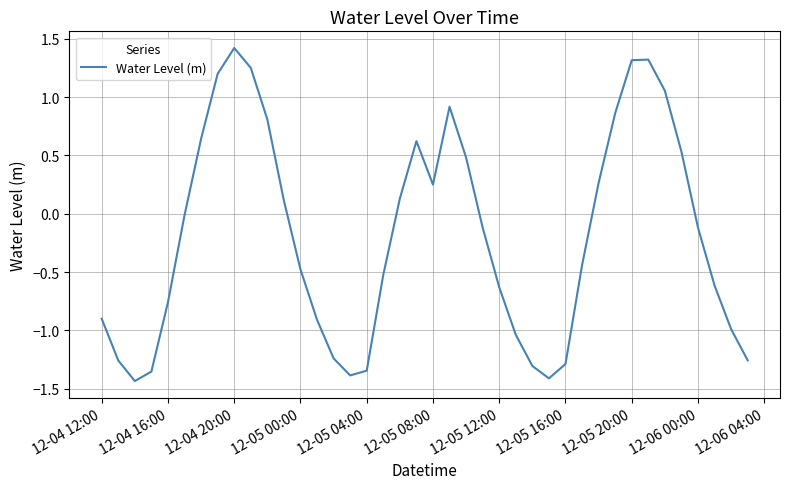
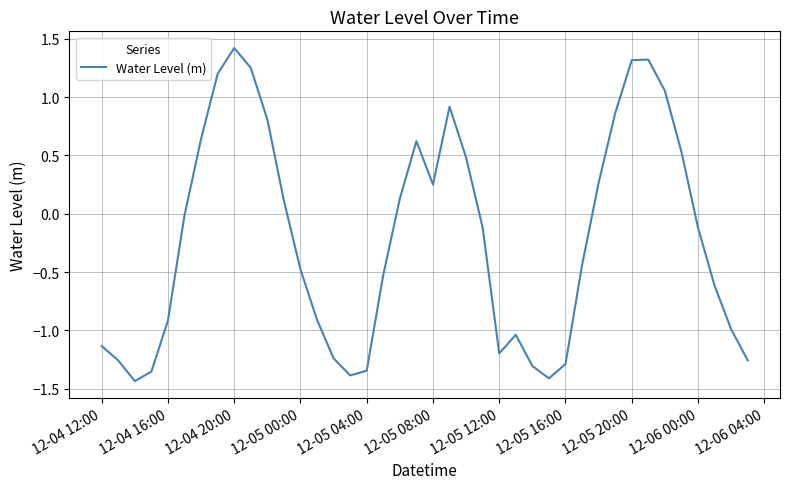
  {
-   "12-04 12:00": -0.90,
-   "12-04 16:00": -0.76,
+   "12-04 12:00": -1.13,
+   "12-04 16:00": -0.92,
    "12-04 20:00": 1.42,
    "12-05 00:00": -0.48,
    "12-05 04:00": -1.35,
    "12-05 08:00": 0.25,
-   "12-05 12:00": -0.63,
+   "12-05 12:00": -1.20,
    "12-05 16:00": -1.29,
    "12-05 20:00": 1.32,
    "12-06 00:00": -0.12
  }
